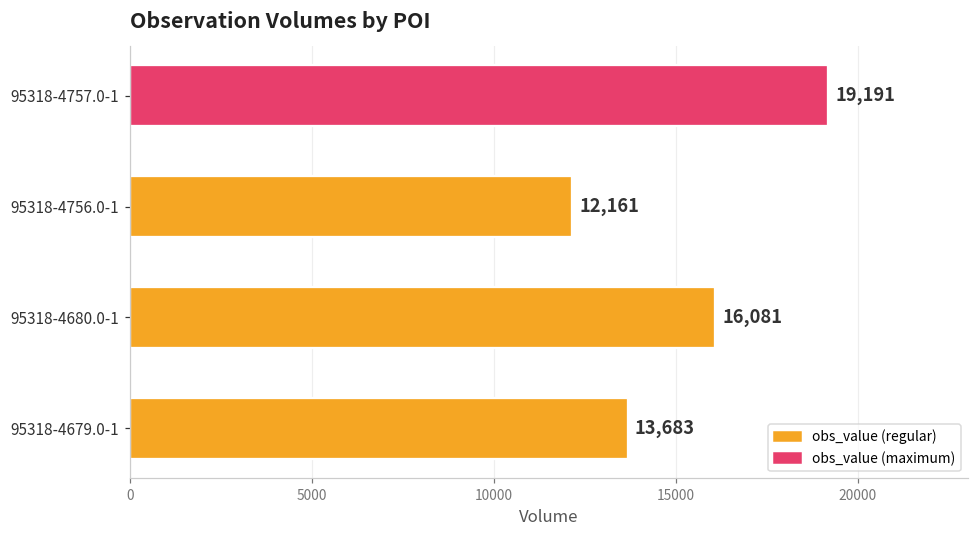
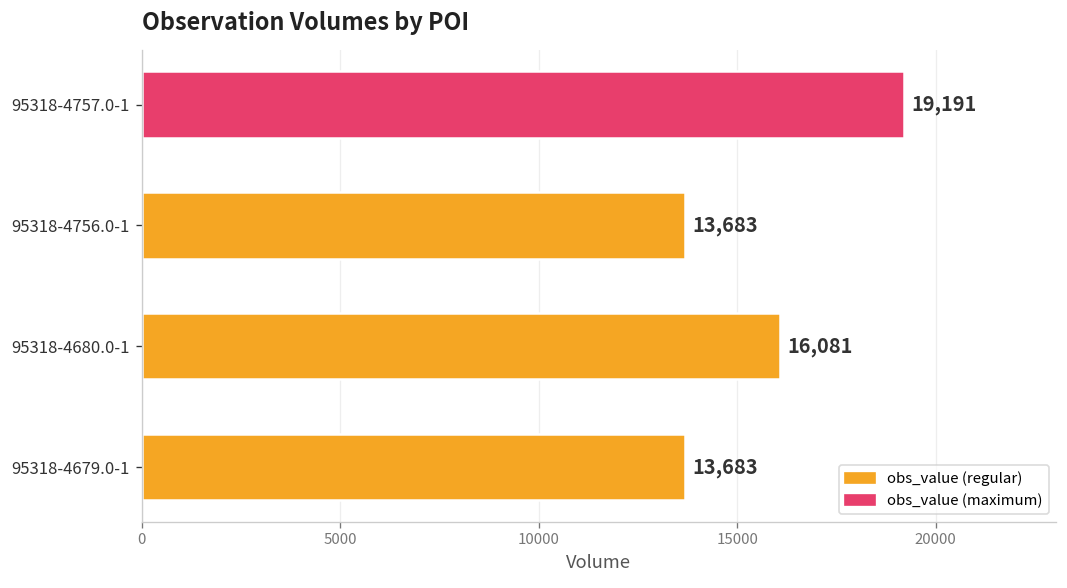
  {
    "95318-4757.0-1": "19,191",
-   "95318-4756.0-1": "12,161",
+   "95318-4756.0-1": "13,683",
    "95318-4680.0-1": "16,081",
    "95318-4679.0-1": "13,683"
  }
